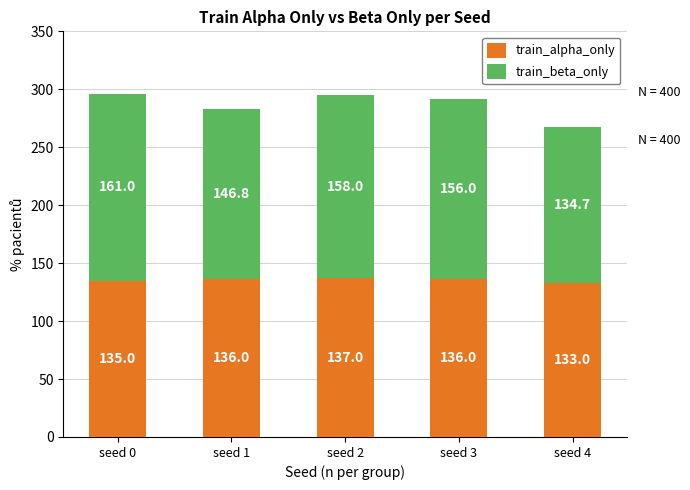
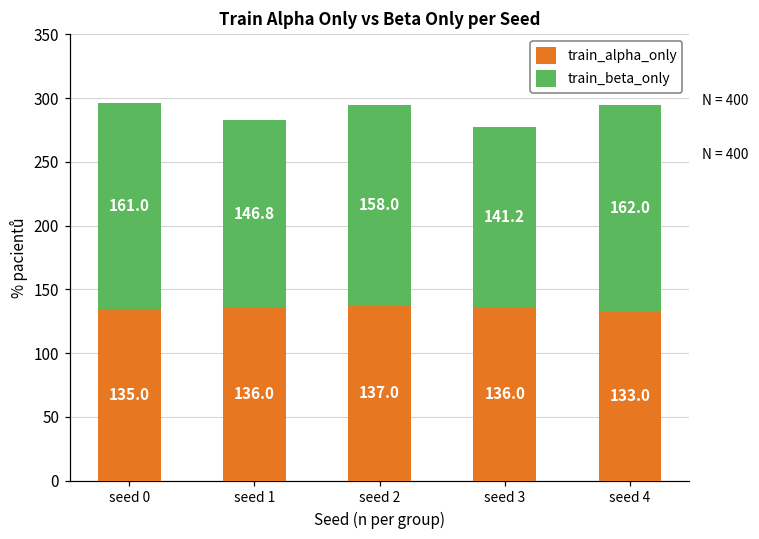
  {
    "train_alpha_only": {
      "seed 0": 135.0,
      "seed 1": 136.0,
      "seed 2": 137.0,
      "seed 3": 136.0,
      "seed 4": 133.0
    },
    "train_beta_only": {
      "seed 0": 161.0,
      "seed 1": 146.8,
      "seed 2": 158.0,
-     "seed 3": 156.0,
-     "seed 4": 134.7
+     "seed 3": 141.2,
+     "seed 4": 162.0
    }
  }
